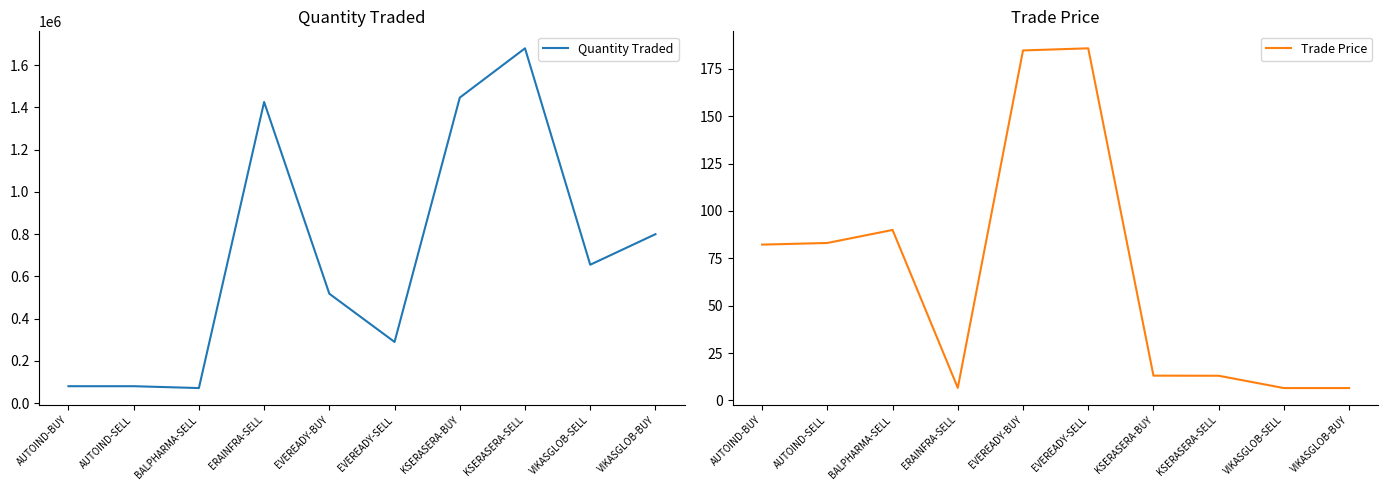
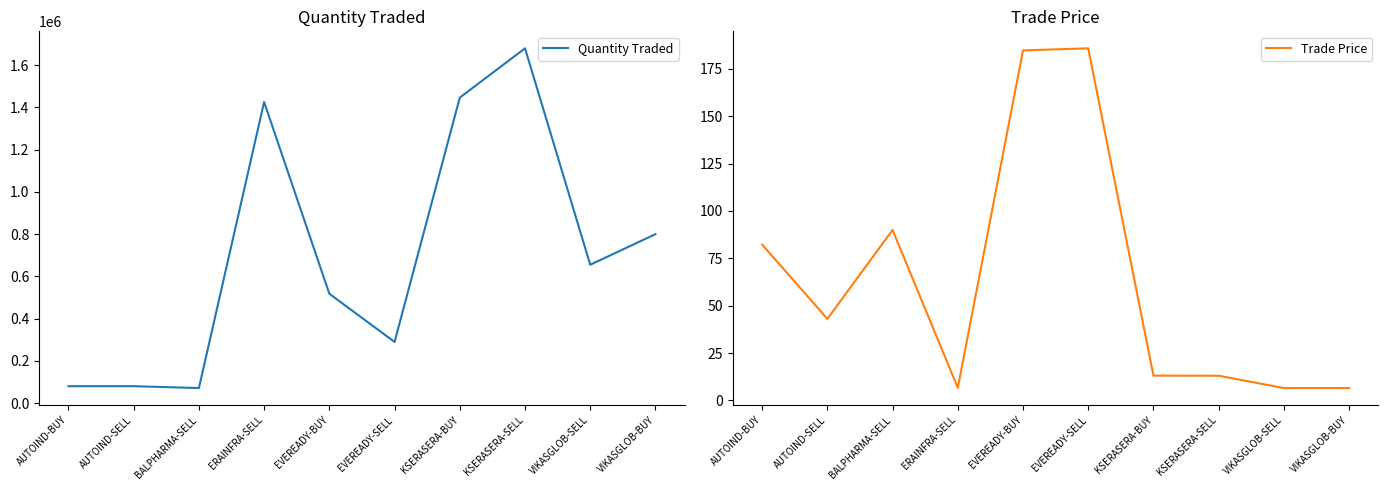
  {
    "Quantity Traded": {
      "AUTOIND-BUY": 80000,
      "AUTOIND-SELL": 80000,
      "BALPHARMA-SELL": 70000,
      "ERAINFRA-SELL": 1430000,
      "EVEREADY-BUY": 520000,
      "EVEREADY-SELL": 290000,
      "KSERASERA-BUY": 1450000,
      "KSERASERA-SELL": 1680000,
      "VIKASGLOB-SELL": 660000,
      "VIKASGLOB-BUY": 800000
    },
    "Trade Price": {
      "AUTOIND-BUY": 82,
-     "AUTOIND-SELL": 83,
+     "AUTOIND-SELL": 43,
      "BALPHARMA-SELL": 90,
      "ERAINFRA-SELL": 7,
      "EVEREADY-BUY": 185,
      "EVEREADY-SELL": 186,
      "KSERASERA-BUY": 13,
      "KSERASERA-SELL": 13,
      "VIKASGLOB-SELL": 7,
      "VIKASGLOB-BUY": 7
    }
  }
